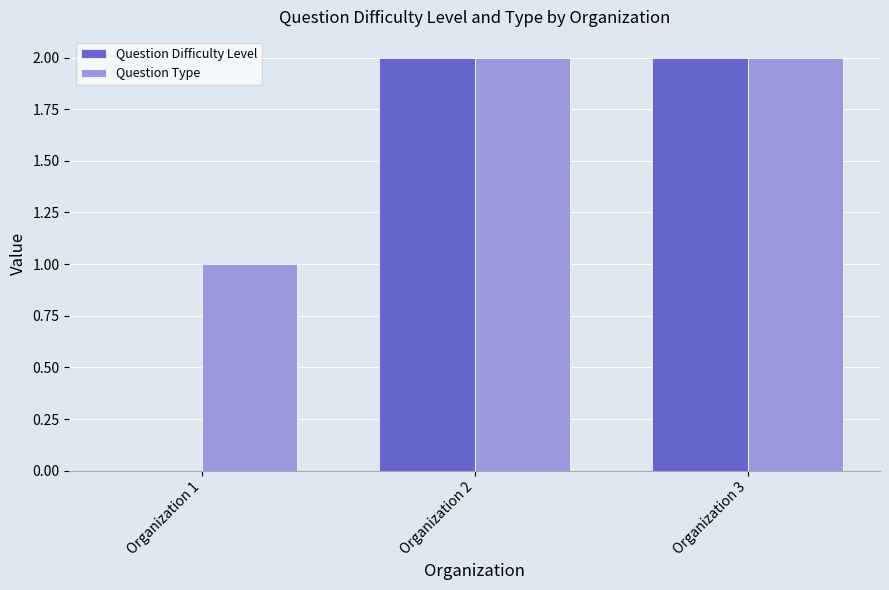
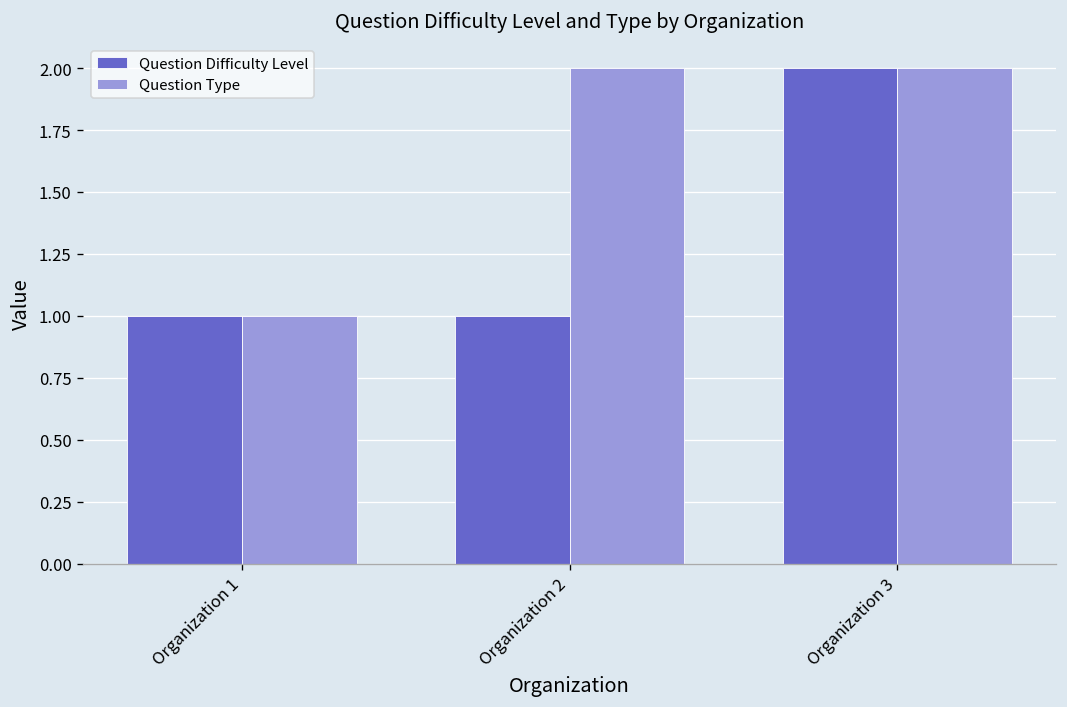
  {
    "Question Difficulty Level": {
-     "Organization 1": 0,
-     "Organization 2": 2,
+     "Organization 1": 1,
+     "Organization 2": 1,
      "Organization 3": 2
    },
    "Question Type": {
      "Organization 1": 1,
      "Organization 2": 2,
      "Organization 3": 2
    }
  }
